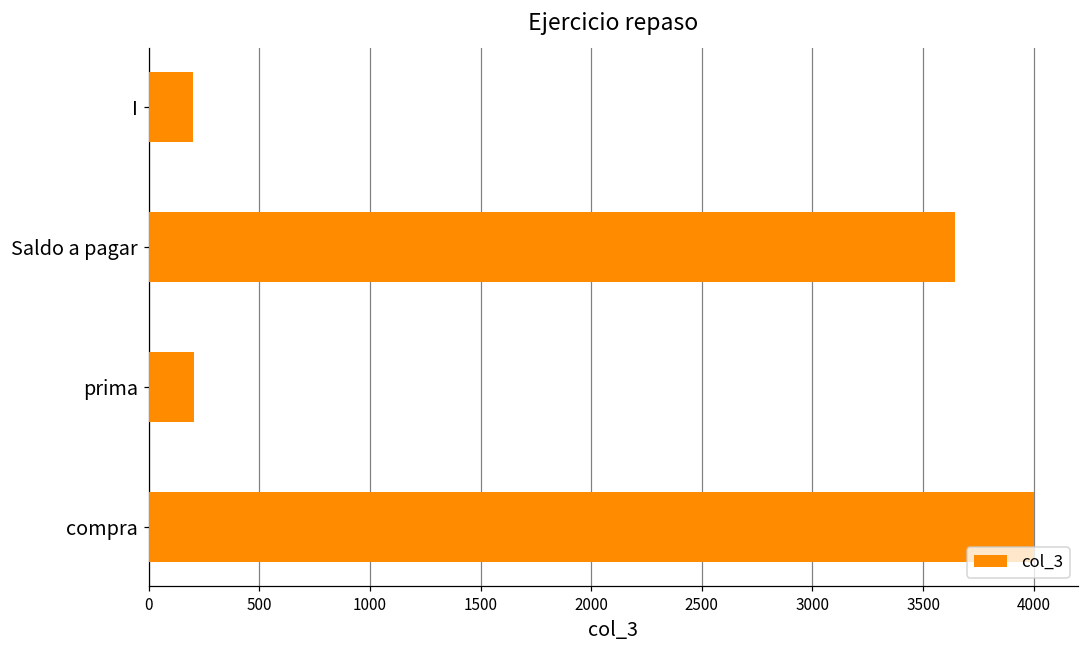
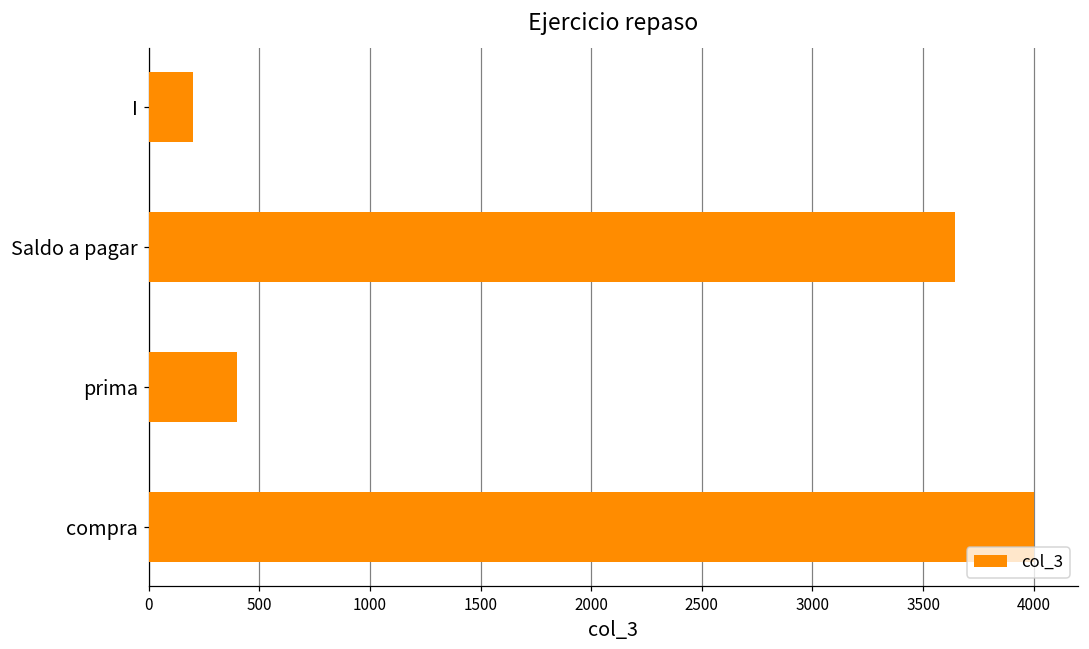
  {
    "I": 200,
    "Saldo a pagar": 3640,
-   "prima": 210,
+   "prima": 400,
    "compra": 4000
  }
